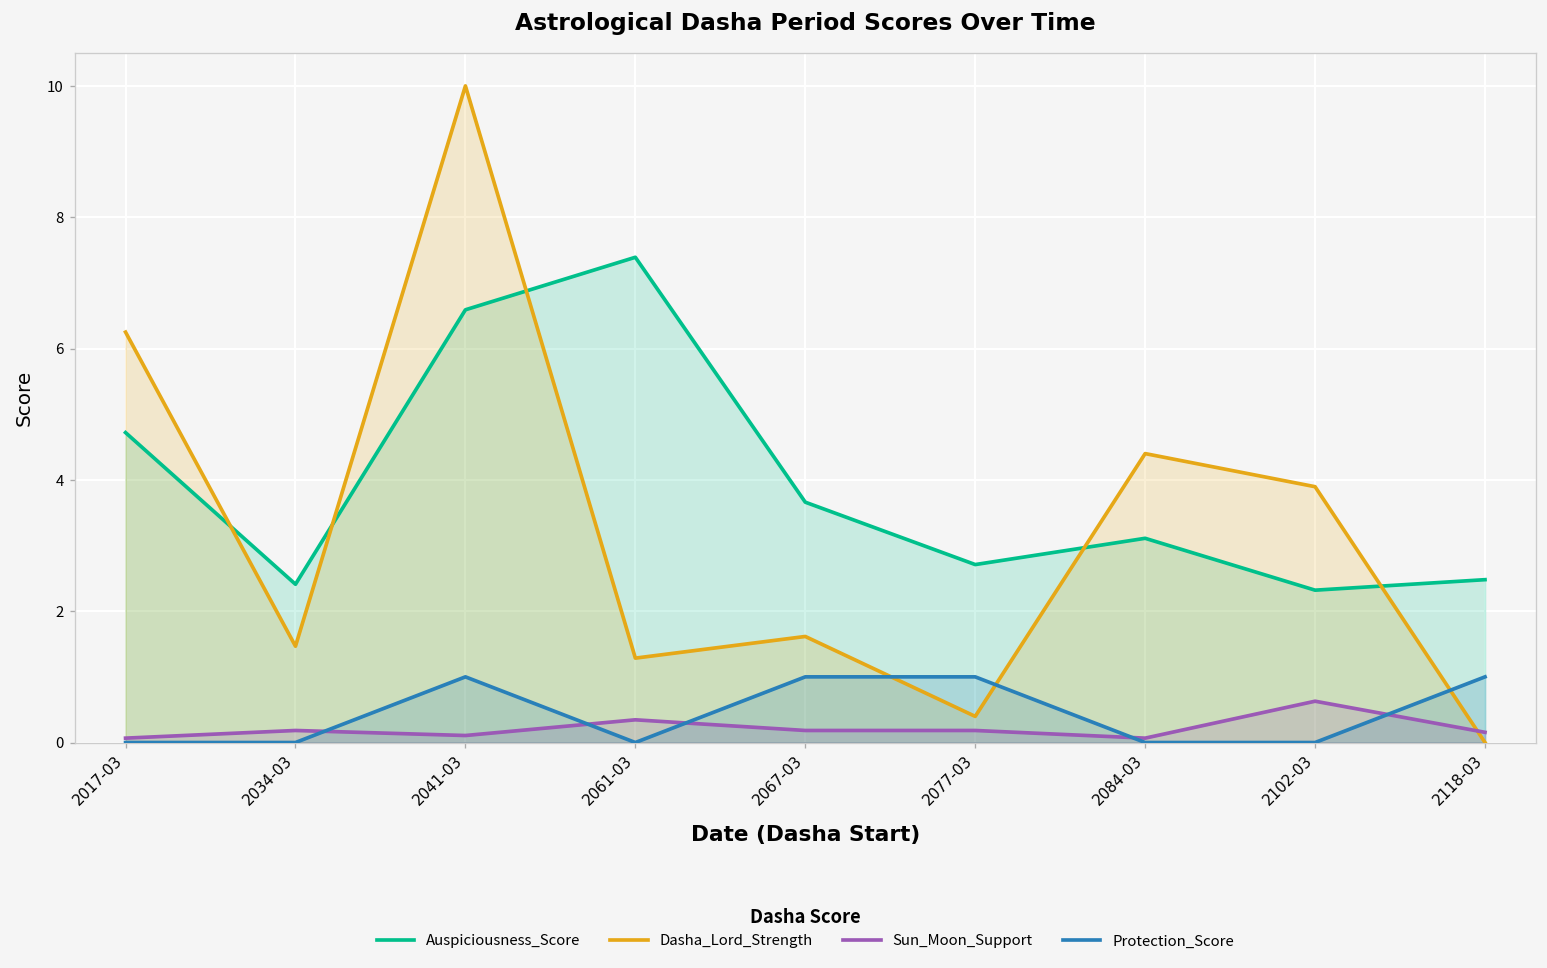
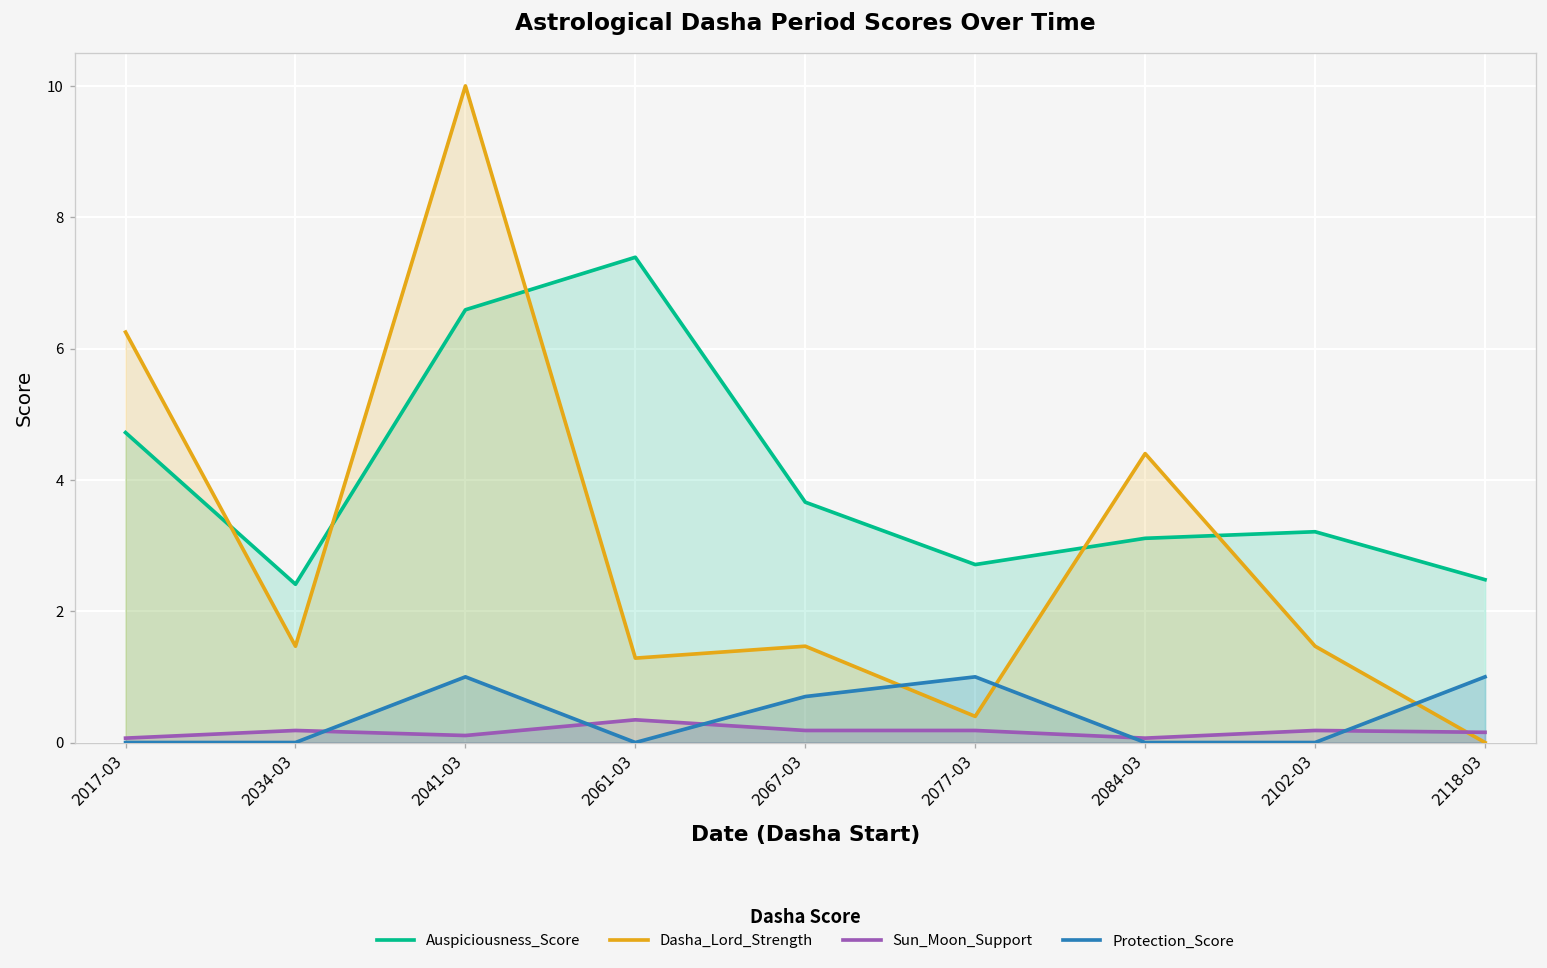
  {
    "Auspiciousness_Score": {
      "2017-03": 4.7,
      "2034-03": 2.4,
      "2041-03": 6.6,
      "2061-03": 7.4,
      "2067-03": 3.7,
      "2077-03": 2.7,
      "2084-03": 3.1,
-     "2102-03": 2.3,
+     "2102-03": 3.2,
      "2118-03": 2.5
    },
    "Dasha_Lord_Strength": {
      "2017-03": 6.3,
      "2034-03": 1.5,
      "2041-03": 10.0,
      "2061-03": 1.3,
-     "2067-03": 1.6,
+     "2067-03": 1.5,
      "2077-03": 0.4,
      "2084-03": 4.4,
-     "2102-03": 3.9,
+     "2102-03": 1.5,
      "2118-03": 0.0
    },
    "Sun_Moon_Support": {
      "2017-03": 0.1,
      "2034-03": 0.2,
      "2041-03": 0.1,
      "2061-03": 0.3,
      "2067-03": 0.2,
      "2077-03": 0.2,
      "2084-03": 0.1,
-     "2102-03": 0.6,
+     "2102-03": 0.2,
      "2118-03": 0.2
    },
    "Protection_Score": {
      "2017-03": 0.0,
      "2034-03": 0.0,
      "2041-03": 1.0,
      "2061-03": 0.0,
-     "2067-03": 1.0,
+     "2067-03": 0.7,
      "2077-03": 1.0,
      "2084-03": 0.0,
      "2102-03": 0.0,
      "2118-03": 1.0
    }
  }
